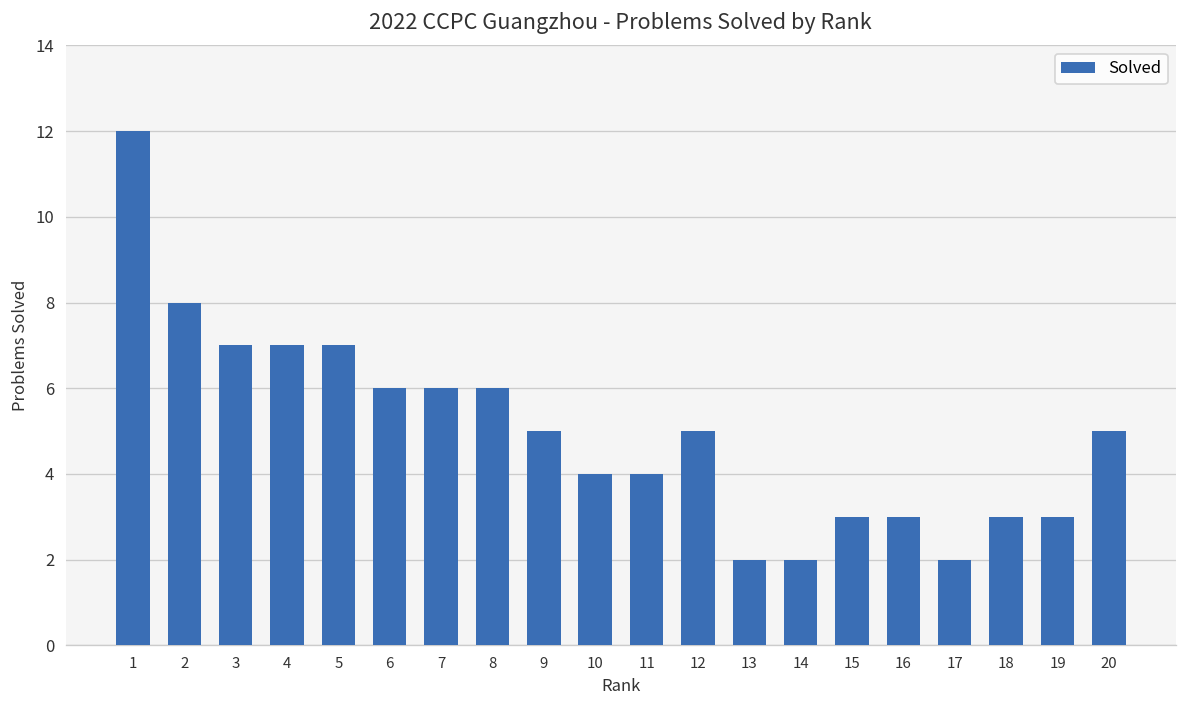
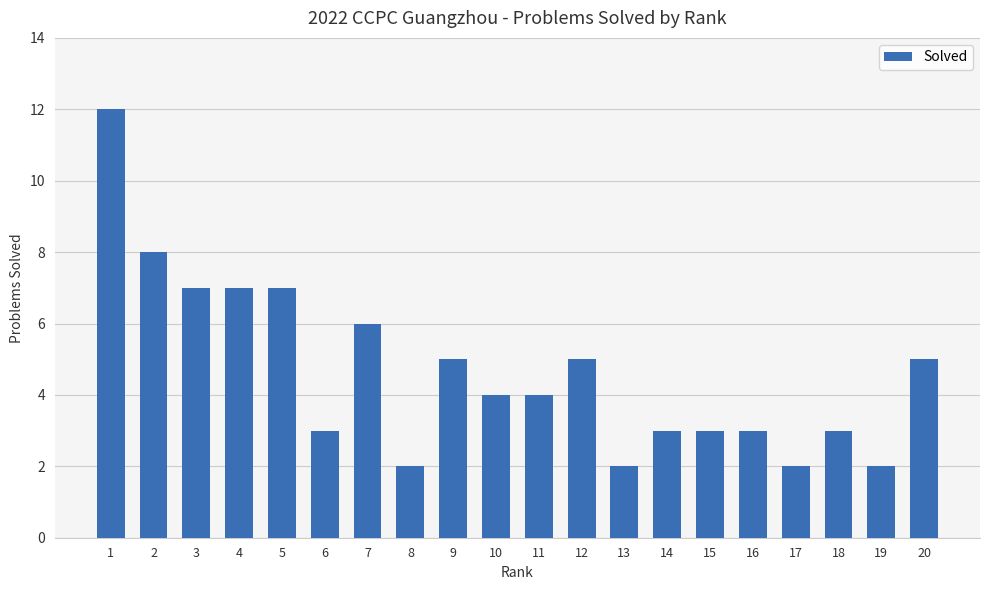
  {
    "1": 12,
    "2": 8,
    "3": 7,
    "4": 7,
    "5": 7,
-   "6": 6,
+   "6": 3,
    "7": 6,
-   "8": 6,
+   "8": 2,
    "9": 5,
    "10": 4,
    "11": 4,
    "12": 5,
    "13": 2,
-   "14": 2,
+   "14": 3,
    "15": 3,
    "16": 3,
    "17": 2,
    "18": 3,
-   "19": 3,
+   "19": 2,
    "20": 5
  }
